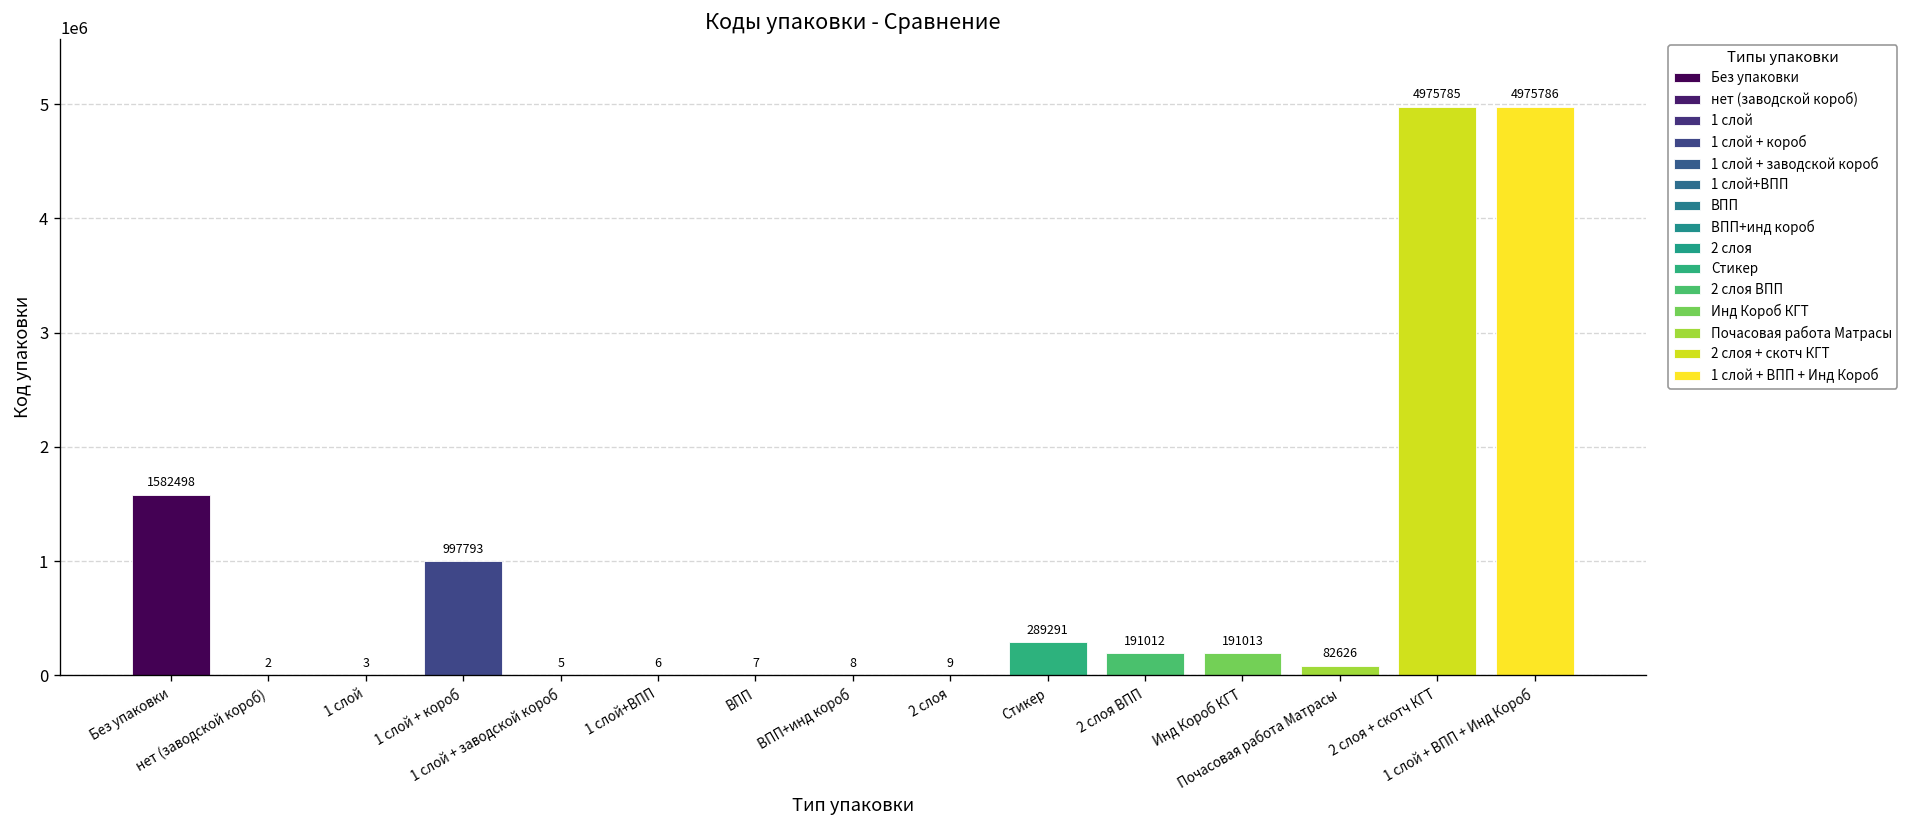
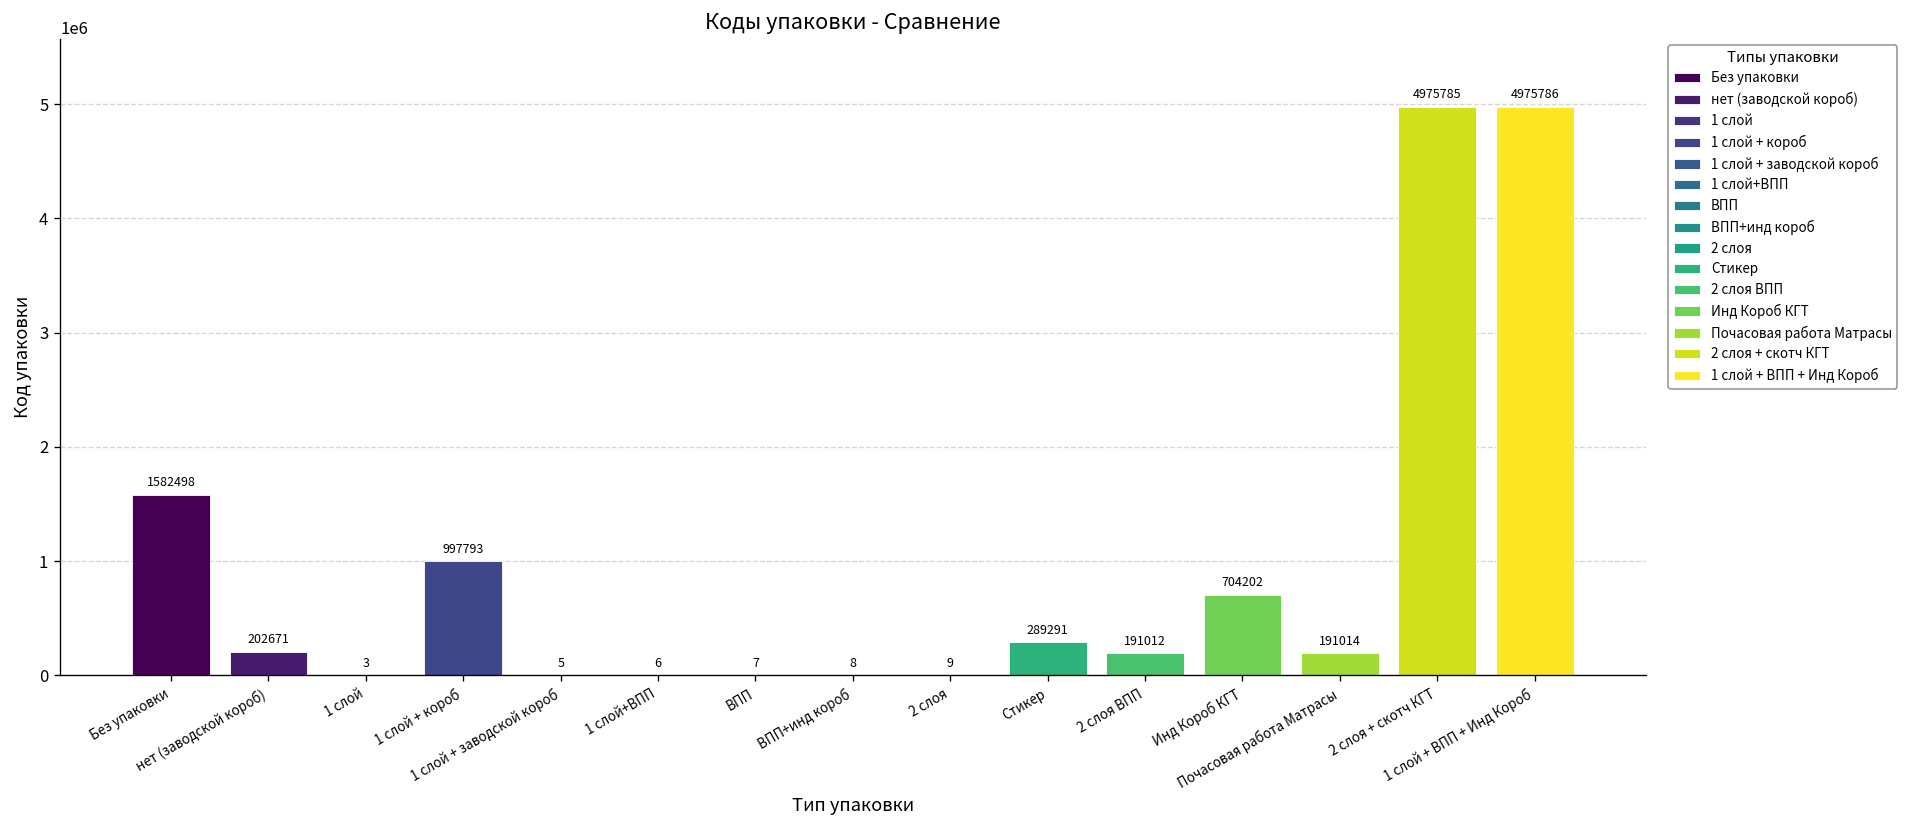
  {
    "Без упаковки": 1582498,
-   "нет (заводской короб)": 2,
+   "нет (заводской короб)": 202671,
    "1 слой": 3,
    "1 слой + короб": 997793,
    "1 слой + заводской короб": 5,
    "1 слой+ВПП": 6,
    "ВПП": 7,
    "ВПП+инд короб": 8,
    "2 слоя": 9,
    "Стикер": 289291,
    "2 слоя ВПП": 191012,
-   "Инд Короб КГТ": 191013,
-   "Почасовая работа Матрасы": 82626,
+   "Инд Короб КГТ": 704202,
+   "Почасовая работа Матрасы": 191014,
    "2 слоя + скотч КГТ": 4975785,
    "1 слой + ВПП + Инд Короб": 4975786
  }
